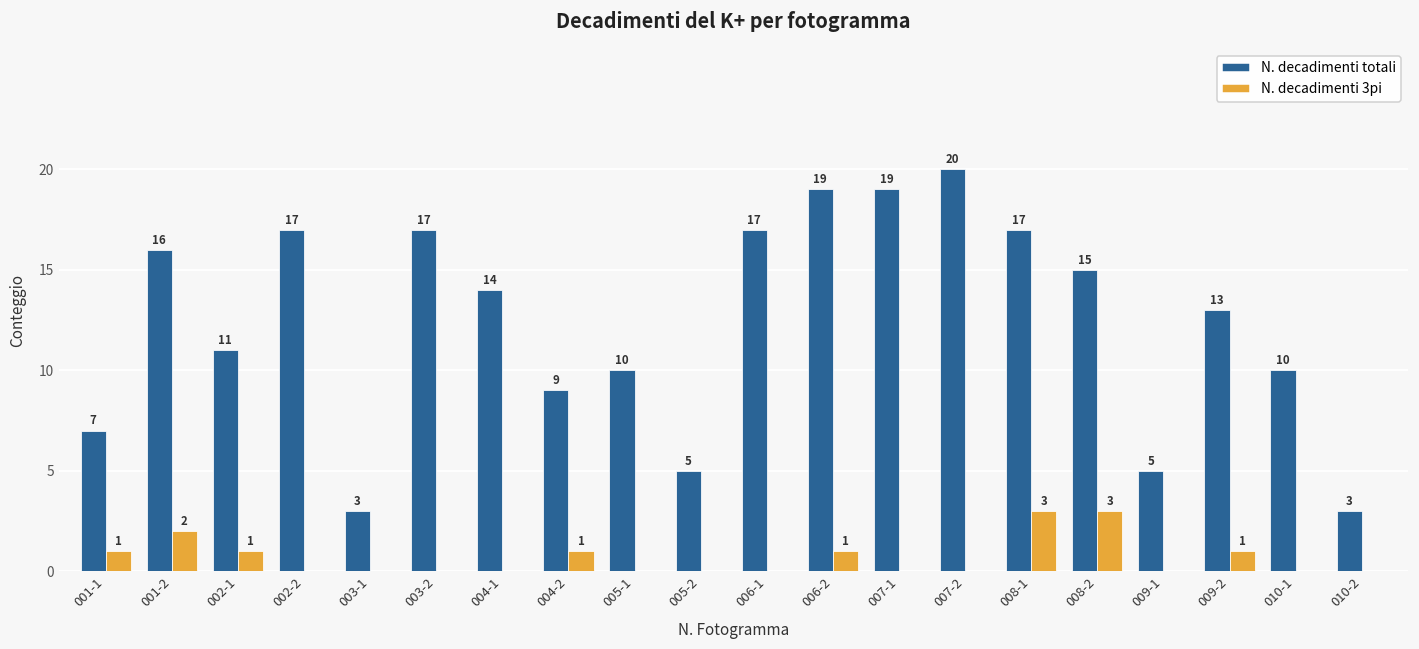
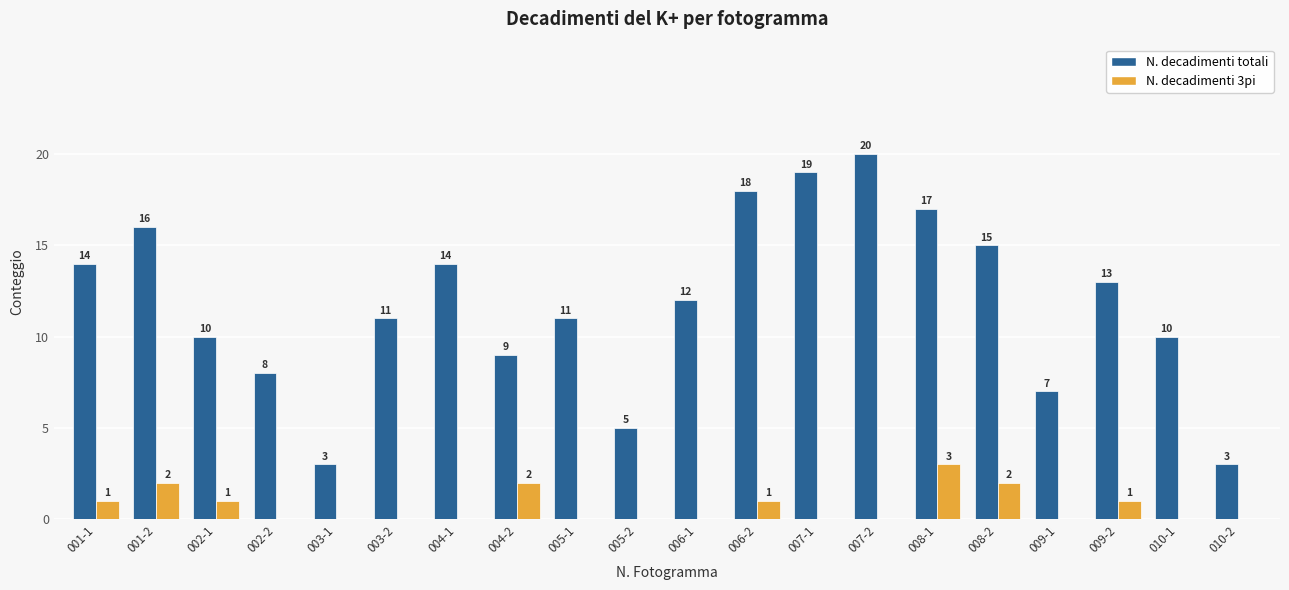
  {
    "N. decadimenti totali": {
-     "001-1": 7,
+     "001-1": 14,
      "001-2": 16,
-     "002-1": 11,
-     "002-2": 17,
+     "002-1": 10,
+     "002-2": 8,
      "003-1": 3,
-     "003-2": 17,
+     "003-2": 11,
      "004-1": 14,
      "004-2": 9,
-     "005-1": 10,
+     "005-1": 11,
      "005-2": 5,
-     "006-1": 17,
-     "006-2": 19,
+     "006-1": 12,
+     "006-2": 18,
      "007-1": 19,
      "007-2": 20,
      "008-1": 17,
      "008-2": 15,
-     "009-1": 5,
+     "009-1": 7,
      "009-2": 13,
      "010-1": 10,
      "010-2": 3
    },
    "N. decadimenti 3pi": {
      "001-1": 1,
      "001-2": 2,
      "002-1": 1,
-     "004-2": 1,
+     "004-2": 2,
      "006-2": 1,
      "008-1": 3,
-     "008-2": 3,
+     "008-2": 2,
      "009-2": 1
    }
  }
